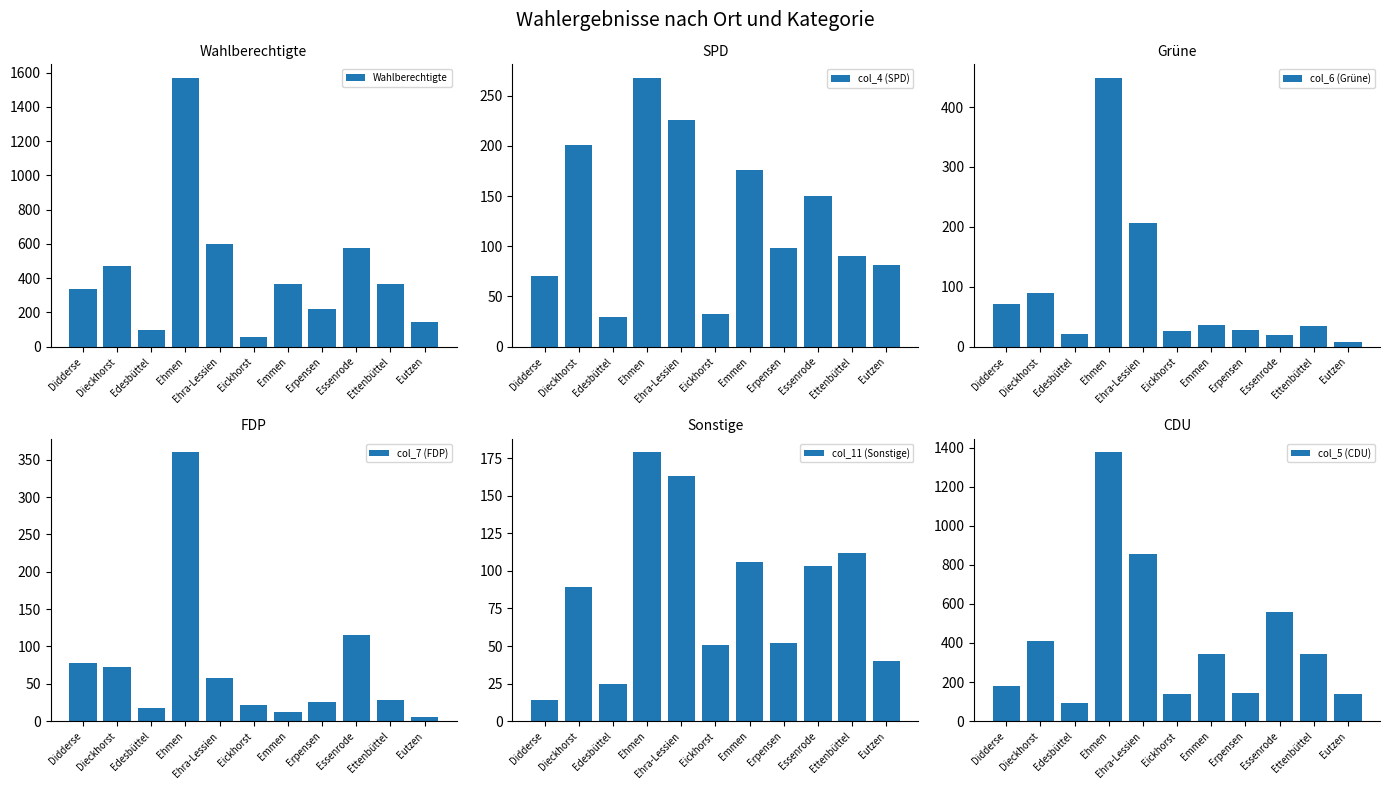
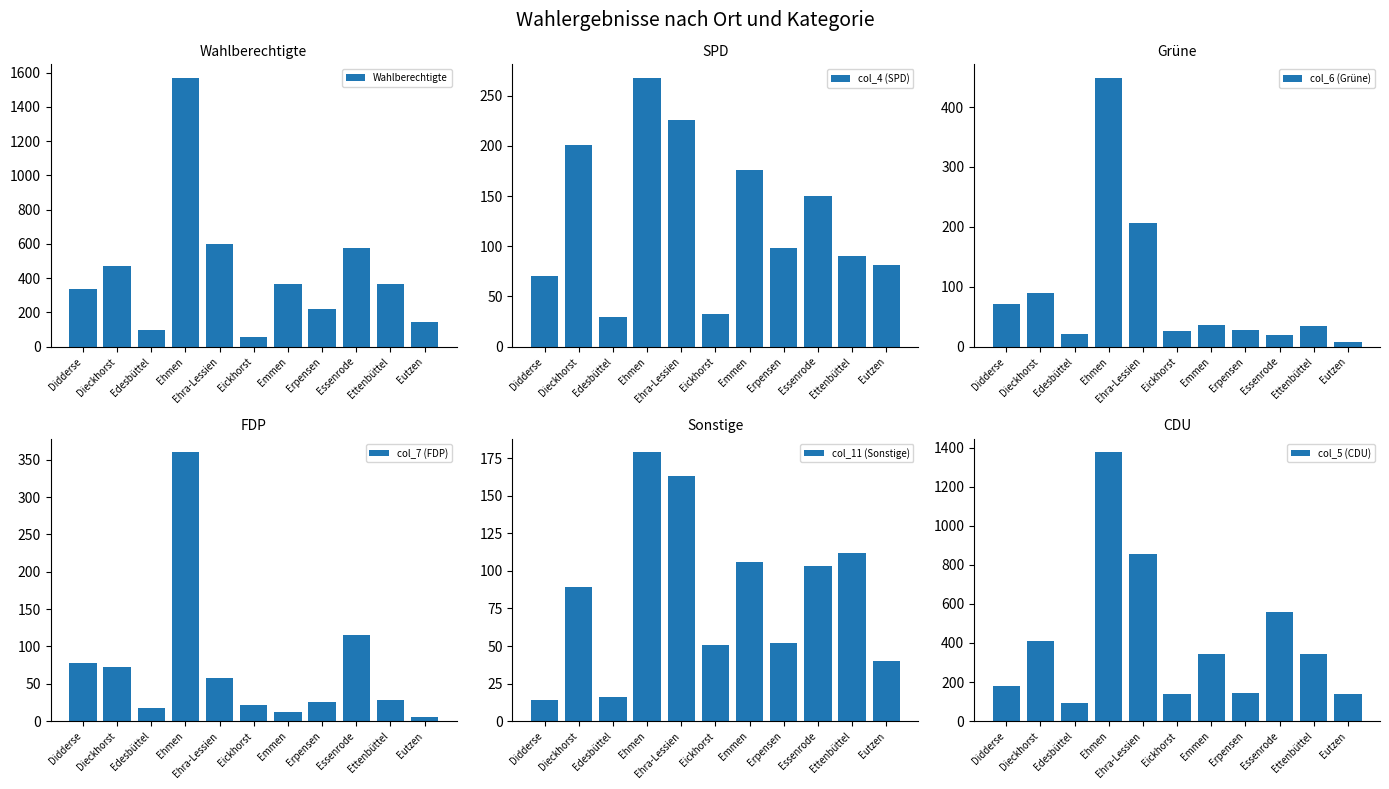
  {
    "Wahlberechtigte": {
      "Didderse": 340,
      "Dieckhorst": 470,
      "Edesbüttel": 100,
      "Ehmen": 1570,
      "Ehra-Lessien": 600,
      "Eickhorst": 60,
      "Emmen": 370,
      "Erpensen": 220,
      "Essenrode": 580,
      "Ettenbüttel": 360,
      "Eutzen": 150
    },
    "SPD": {
      "Didderse": 70,
      "Dieckhorst": 201,
      "Edesbüttel": 30,
      "Ehmen": 268,
      "Ehra-Lessien": 226,
      "Eickhorst": 33,
      "Emmen": 176,
      "Erpensen": 98,
      "Essenrode": 150,
      "Ettenbüttel": 90,
      "Eutzen": 81
    },
    "Grüne": {
      "Didderse": 70,
      "Dieckhorst": 90,
      "Edesbüttel": 20,
      "Ehmen": 450,
      "Ehra-Lessien": 210,
      "Eickhorst": 30,
      "Emmen": 40,
      "Erpensen": 30,
      "Essenrode": 20,
      "Ettenbüttel": 30,
      "Eutzen": 10
    },
    "FDP": {
      "Didderse": 80,
      "Dieckhorst": 70,
      "Edesbüttel": 20,
      "Ehmen": 360,
      "Ehra-Lessien": 60,
      "Eickhorst": 20,
      "Emmen": 10,
      "Erpensen": 30,
      "Essenrode": 120,
      "Ettenbüttel": 30,
      "Eutzen": 10
    },
    "Sonstige": {
      "Didderse": 14,
      "Dieckhorst": 89,
-     "Edesbüttel": 25,
+     "Edesbüttel": 16,
      "Ehmen": 179,
      "Ehra-Lessien": 163,
      "Eickhorst": 51,
      "Emmen": 106,
      "Erpensen": 52,
      "Essenrode": 103,
      "Ettenbüttel": 112,
      "Eutzen": 40
    },
    "CDU": {
      "Didderse": 180,
      "Dieckhorst": 410,
      "Edesbüttel": 90,
      "Ehmen": 1380,
      "Ehra-Lessien": 850,
      "Eickhorst": 140,
      "Emmen": 340,
      "Erpensen": 140,
      "Essenrode": 560,
      "Ettenbüttel": 340,
      "Eutzen": 140
    }
  }
